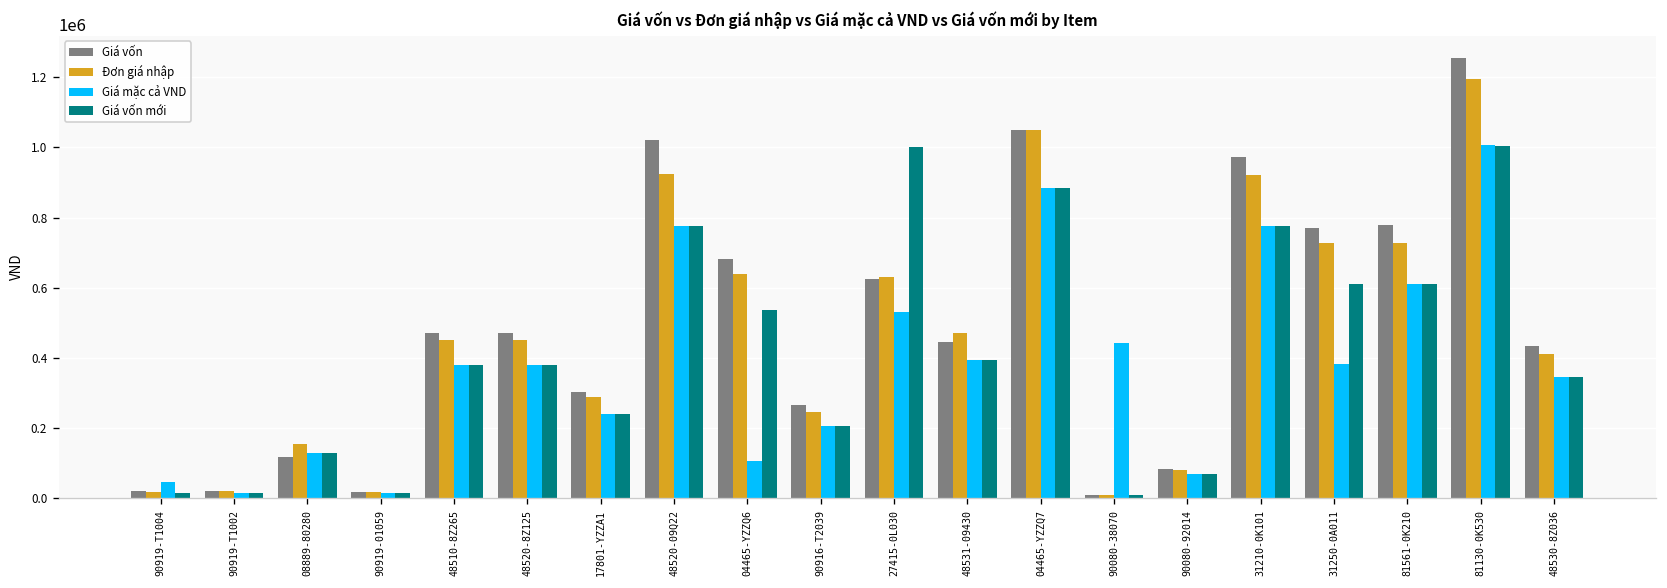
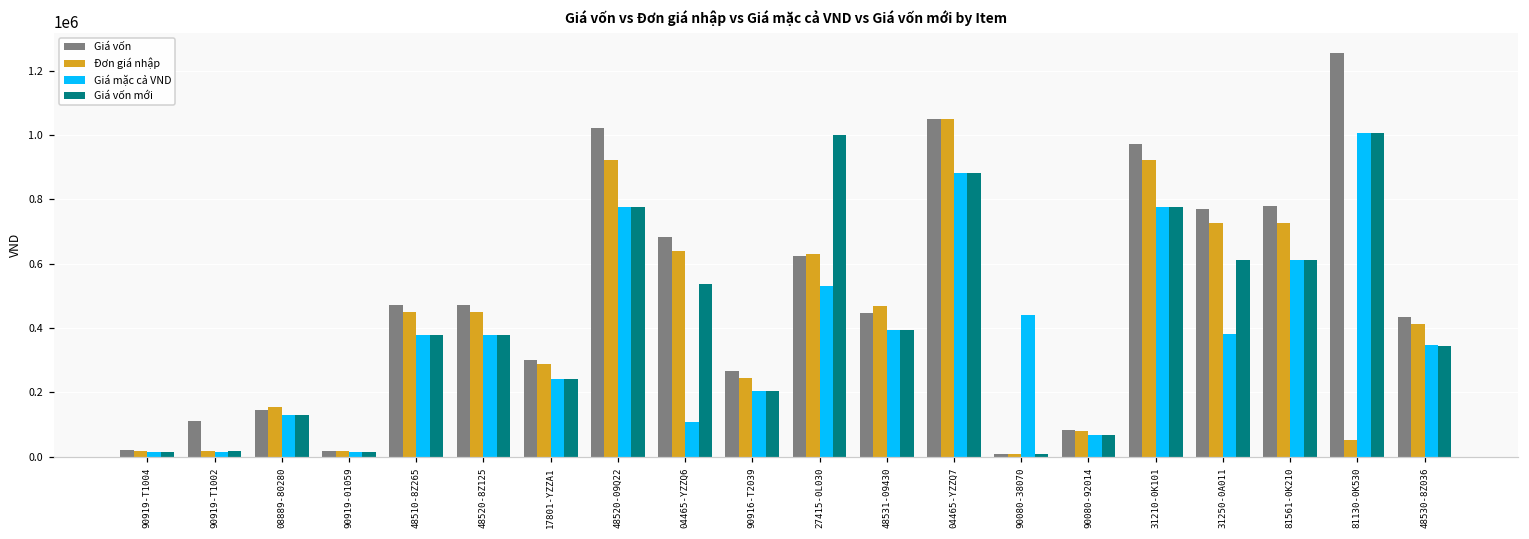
  {
    "Giá vốn": {
      "90919-T1004": 20000,
-     "90919-T1002": 20000,
-     "08889-80280": 120000,
+     "90919-T1002": 110000,
+     "08889-80280": 150000,
      "90919-01059": 20000,
      "48510-8Z265": 470000,
      "48520-8Z125": 470000,
      "17801-YZZA1": 300000,
      "48520-09Q22": 1020000,
      "04465-YZZQ6": 680000,
      "90916-T2039": 270000,
      "27415-0L030": 620000,
      "48531-09430": 450000,
      "04465-YZZQ7": 1050000,
      "90080-38070": 10000,
      "90080-92014": 80000,
      "31210-0K101": 970000,
      "31250-0A011": 770000,
      "81561-0K210": 780000,
      "81130-0K530": 1260000,
      "48530-8Z036": 430000
    },
    "Đơn giá nhập": {
      "90919-T1004": 20000,
      "90919-T1002": 20000,
      "08889-80280": 150000,
      "90919-01059": 20000,
      "48510-8Z265": 450000,
      "48520-8Z125": 450000,
      "17801-YZZA1": 290000,
      "48520-09Q22": 920000,
      "04465-YZZQ6": 640000,
      "90916-T2039": 250000,
      "27415-0L030": 630000,
      "48531-09430": 470000,
      "04465-YZZQ7": 1050000,
      "90080-38070": 10000,
      "90080-92014": 80000,
      "31210-0K101": 920000,
      "31250-0A011": 730000,
      "81561-0K210": 730000,
-     "81130-0K530": 1200000,
+     "81130-0K530": 50000,
      "48530-8Z036": 410000
    },
    "Giá mặc cả VND": {
-     "90919-T1004": 50000,
+     "90919-T1004": 20000,
      "90919-T1002": 20000,
      "08889-80280": 130000,
      "90919-01059": 20000,
      "48510-8Z265": 380000,
      "48520-8Z125": 380000,
      "17801-YZZA1": 240000,
      "48520-09Q22": 780000,
      "04465-YZZQ6": 110000,
      "90916-T2039": 210000,
      "27415-0L030": 530000,
      "48531-09430": 400000,
      "04465-YZZQ7": 880000,
      "90080-38070": 440000,
      "90080-92014": 70000,
      "31210-0K101": 780000,
      "31250-0A011": 380000,
      "81561-0K210": 610000,
      "81130-0K530": 1010000,
      "48530-8Z036": 350000
    },
    "Giá vốn mới": {
      "90919-T1004": 20000,
      "90919-T1002": 20000,
      "08889-80280": 130000,
      "90919-01059": 20000,
      "48510-8Z265": 380000,
      "48520-8Z125": 380000,
      "17801-YZZA1": 240000,
      "48520-09Q22": 780000,
      "04465-YZZQ6": 540000,
      "90916-T2039": 210000,
      "27415-0L030": 1000000,
      "48531-09430": 400000,
      "04465-YZZQ7": 880000,
      "90080-92014": 70000,
      "31210-0K101": 780000,
      "31250-0A011": 610000,
      "81561-0K210": 610000,
      "81130-0K530": 1010000,
      "48530-8Z036": 350000
    }
  }
